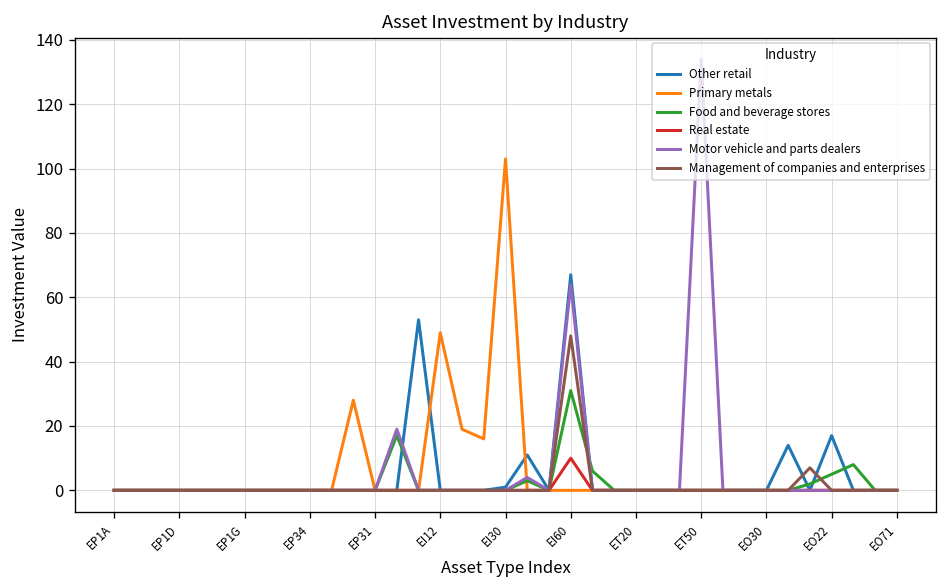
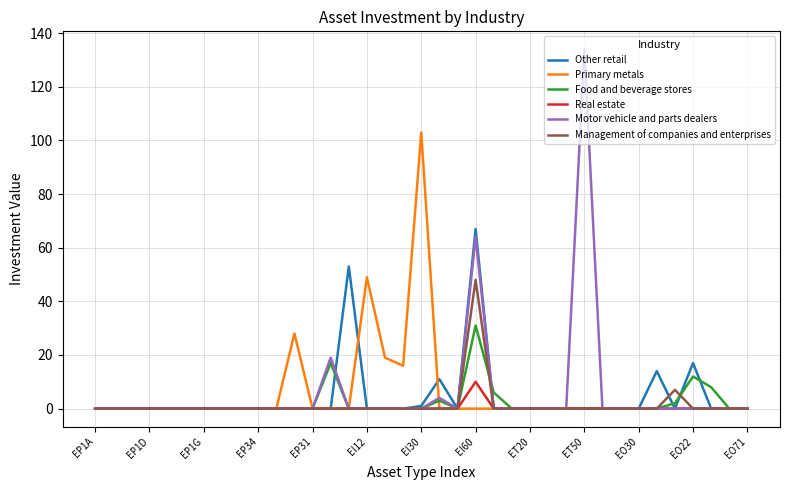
  {
    "Other retail": {
      "EI30": 1,
      "EI60": 67,
      "EO22": 17
    },
    "Primary metals": {
      "EI12": 49,
      "EI30": 103,
      "EI60": 0
    },
    "Food and beverage stores": {
      "EI60": 31,
-     "EO22": 5
+     "EO22": 12
    },
    "Real estate": {
      "EI60": 10
    },
    "Motor vehicle and parts dealers": {
      "EI60": 64
    },
    "Management of companies and enterprises": {
      "EI60": 48
    }
  }
